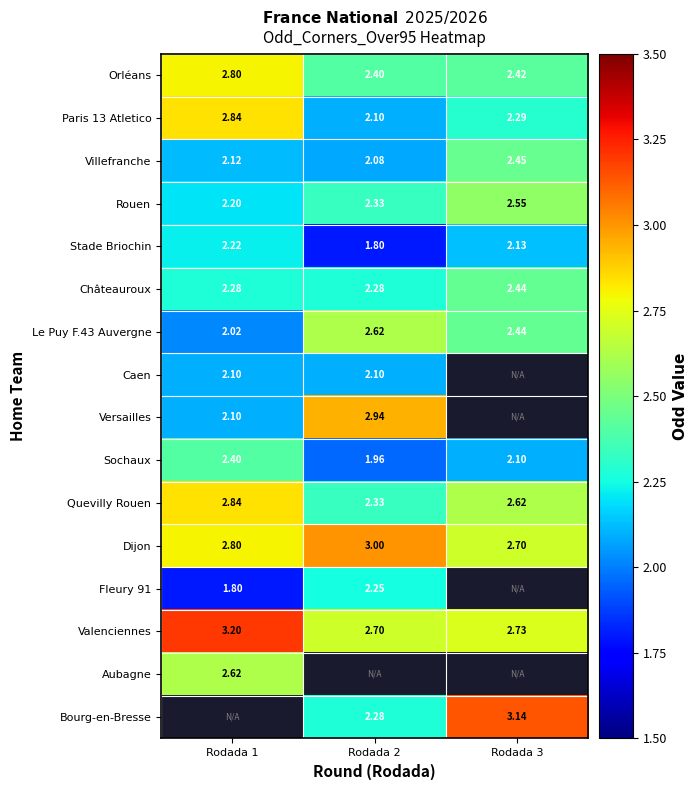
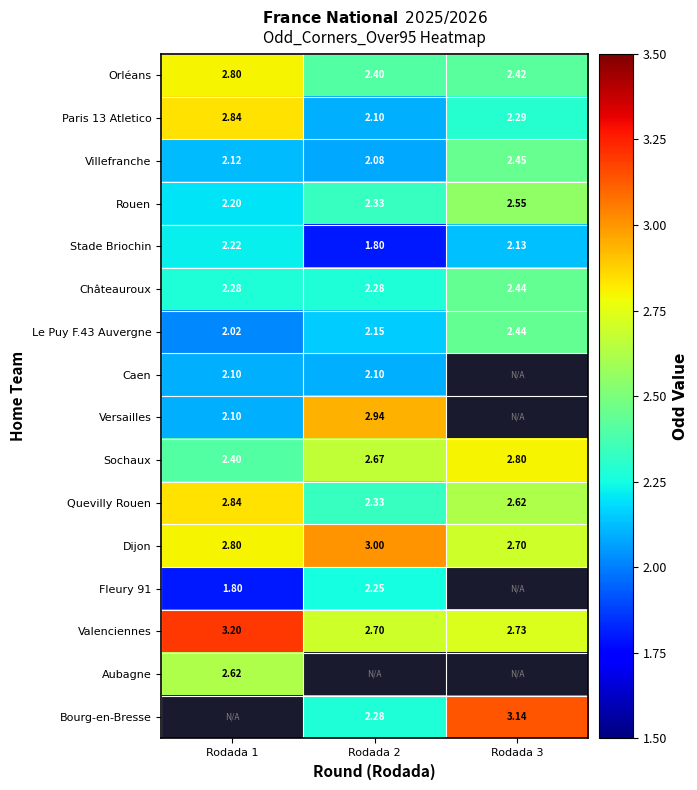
  {
    "Orléans": {
      "Rodada 1": 2.80,
      "Rodada 2": 2.40,
      "Rodada 3": 2.42
    },
    "Paris 13 Atletico": {
      "Rodada 1": 2.84,
      "Rodada 2": 2.10,
      "Rodada 3": 2.29
    },
    "Villefranche": {
      "Rodada 1": 2.12,
      "Rodada 2": 2.08,
      "Rodada 3": 2.45
    },
    "Rouen": {
      "Rodada 1": 2.20,
      "Rodada 2": 2.33,
      "Rodada 3": 2.55
    },
    "Stade Briochin": {
      "Rodada 1": 2.22,
      "Rodada 2": 1.80,
      "Rodada 3": 2.13
    },
    "Châteauroux": {
      "Rodada 1": 2.28,
      "Rodada 2": 2.28,
      "Rodada 3": 2.44
    },
    "Le Puy F.43 Auvergne": {
      "Rodada 1": 2.02,
-     "Rodada 2": 2.62,
+     "Rodada 2": 2.15,
      "Rodada 3": 2.44
    },
    "Caen": {
      "Rodada 1": 2.10,
      "Rodada 2": 2.10
    },
    "Versailles": {
      "Rodada 1": 2.10,
      "Rodada 2": 2.94
    },
    "Sochaux": {
      "Rodada 1": 2.40,
-     "Rodada 2": 1.96,
-     "Rodada 3": 2.10
+     "Rodada 2": 2.67,
+     "Rodada 3": 2.80
    },
    "Quevilly Rouen": {
      "Rodada 1": 2.84,
      "Rodada 2": 2.33,
      "Rodada 3": 2.62
    },
    "Dijon": {
      "Rodada 1": 2.80,
      "Rodada 2": 3.00,
      "Rodada 3": 2.70
    },
    "Fleury 91": {
      "Rodada 1": 1.80,
      "Rodada 2": 2.25
    },
    "Valenciennes": {
      "Rodada 1": 3.20,
      "Rodada 2": 2.70,
      "Rodada 3": 2.73
    },
    "Aubagne": {
      "Rodada 1": 2.62
    },
    "Bourg-en-Bresse": {
      "Rodada 2": 2.28,
      "Rodada 3": 3.14
    }
  }
